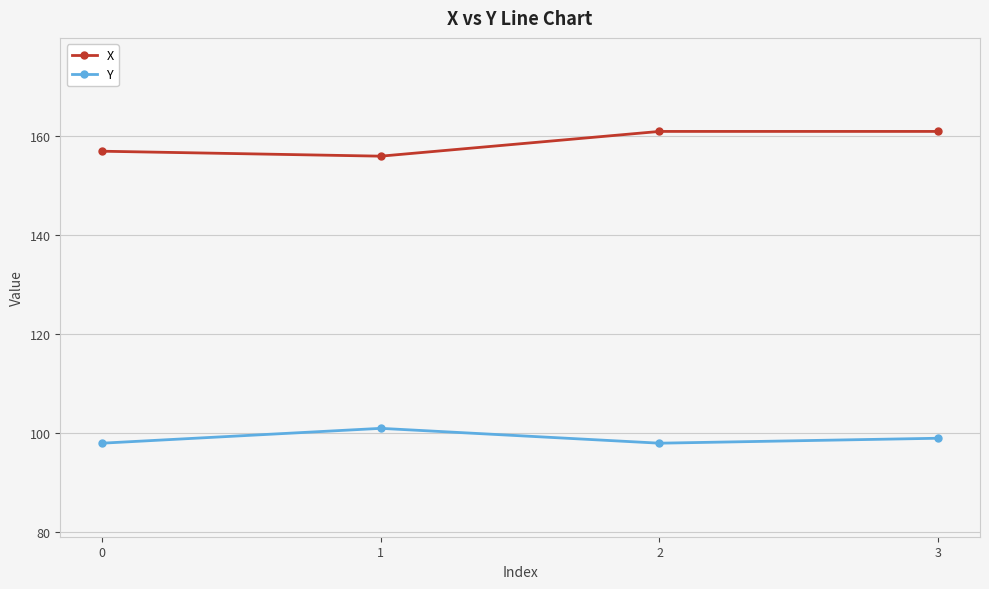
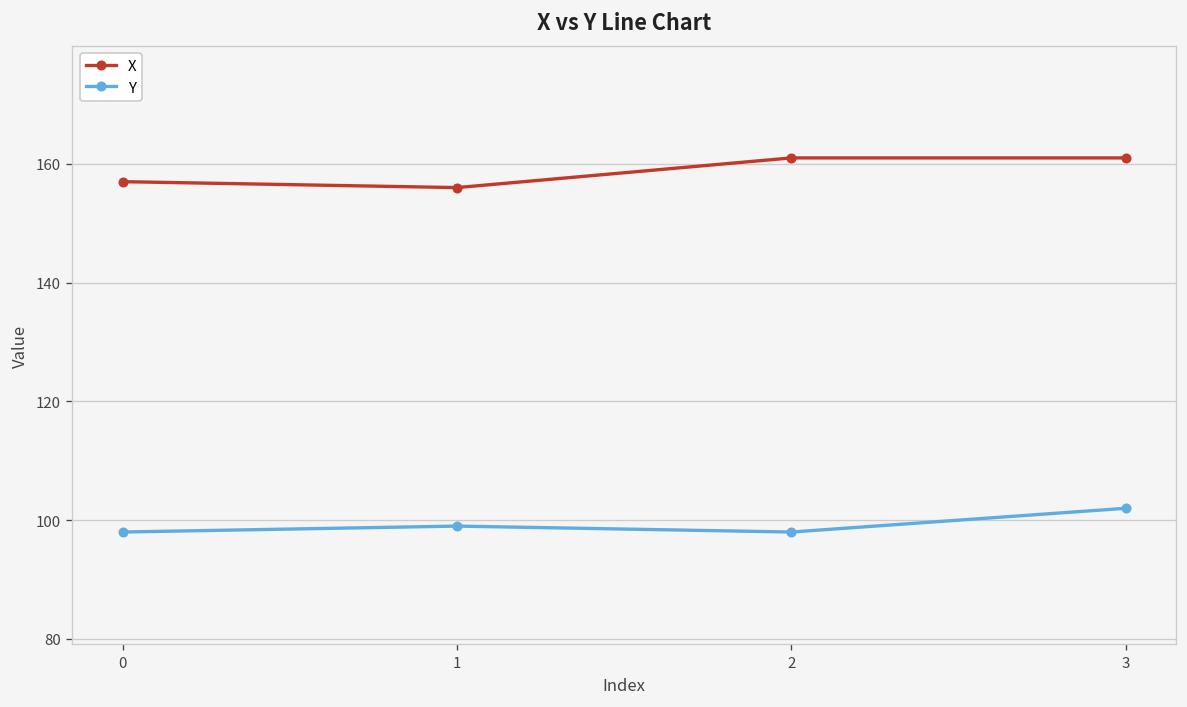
  {
    "X": {
      "0": 157,
      "1": 156,
      "2": 161,
      "3": 161
    },
    "Y": {
      "0": 98,
-     "1": 101,
+     "1": 99,
      "2": 98,
-     "3": 99
+     "3": 102
    }
  }
